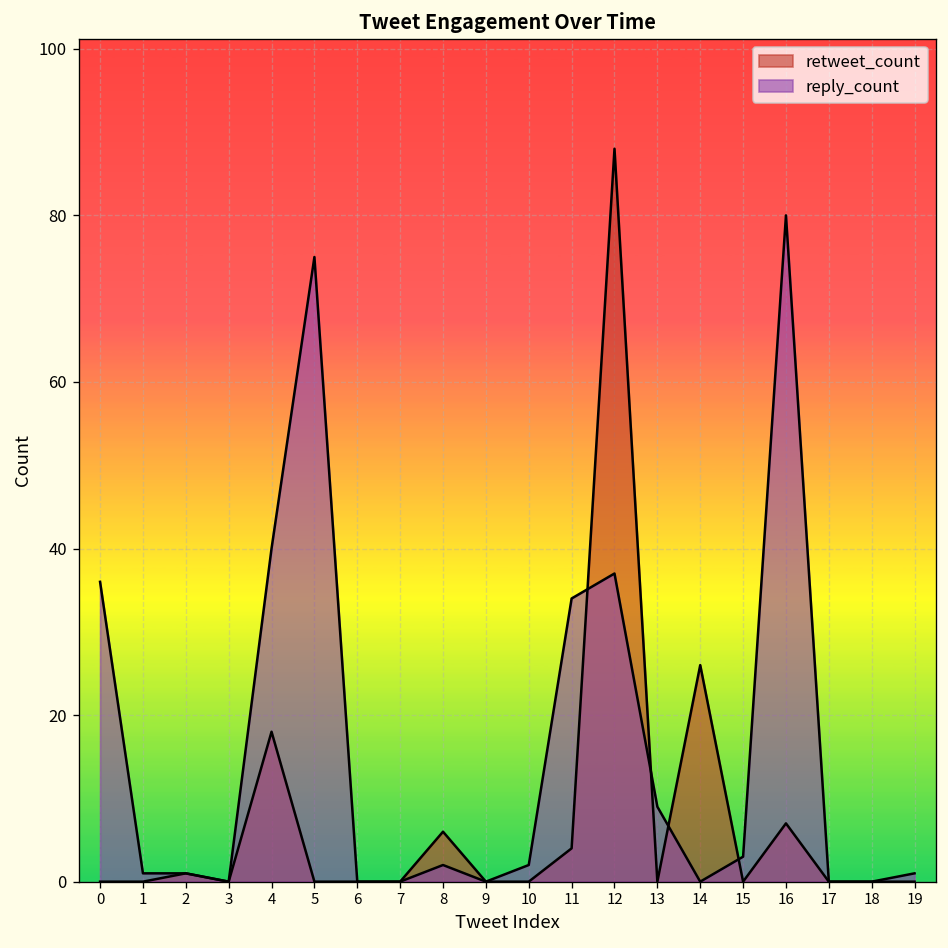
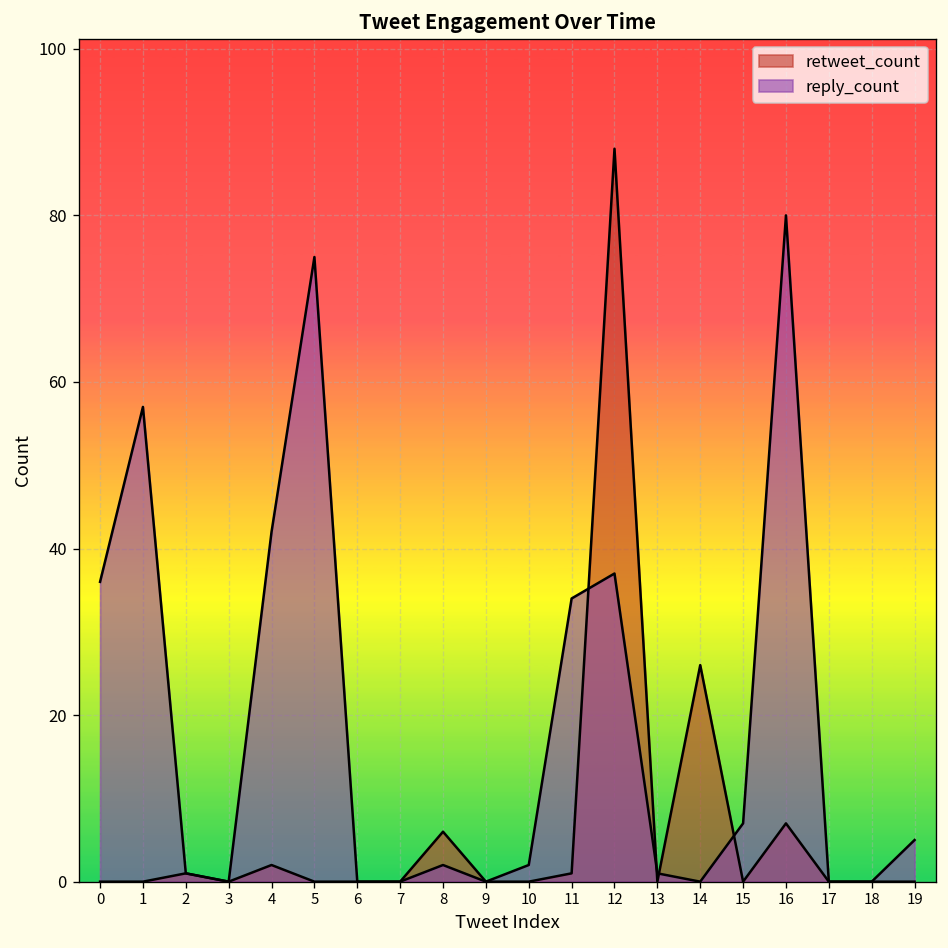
  {
    "retweet_count": {
      "0": 0,
      "1": 0,
-     "4": 18,
+     "4": 2,
      "5": 0,
      "8": 6,
      "10": 0,
-     "11": 4,
+     "11": 1,
      "12": 88,
      "13": 0,
      "14": 26,
      "15": 0,
      "16": 7,
      "19": 0
    },
    "reply_count": {
      "0": 36,
-     "1": 1,
-     "4": 40,
+     "1": 57,
+     "4": 42,
      "5": 75,
      "8": 2,
      "10": 2,
      "11": 34,
      "12": 37,
-     "13": 9,
+     "13": 1,
      "14": 0,
-     "15": 3,
+     "15": 7,
      "16": 80,
-     "19": 1
+     "19": 5
    }
  }
